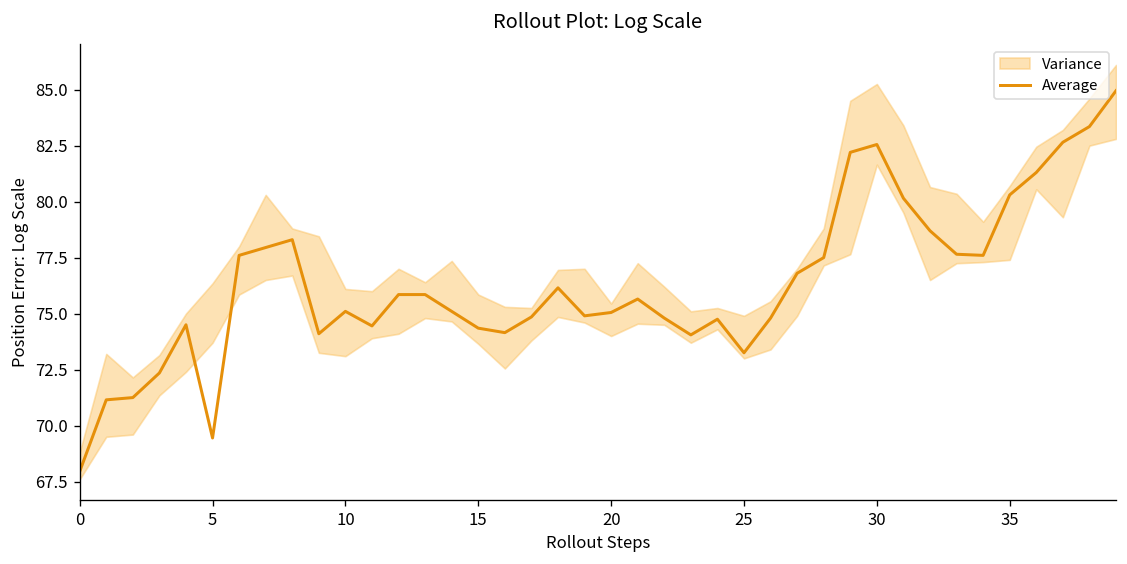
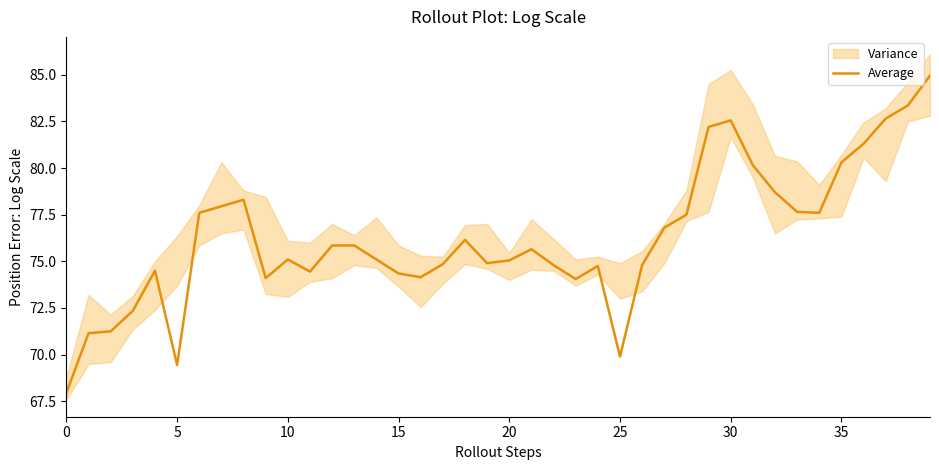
  {
    "Average": {
      "0": 67.9,
      "5": 69.4,
      "10": 75.1,
      "15": 74.3,
      "20": 75.1,
-     "25": 73.3,
+     "25": 69.9,
      "30": 82.6,
      "35": 80.3
    }
  }
